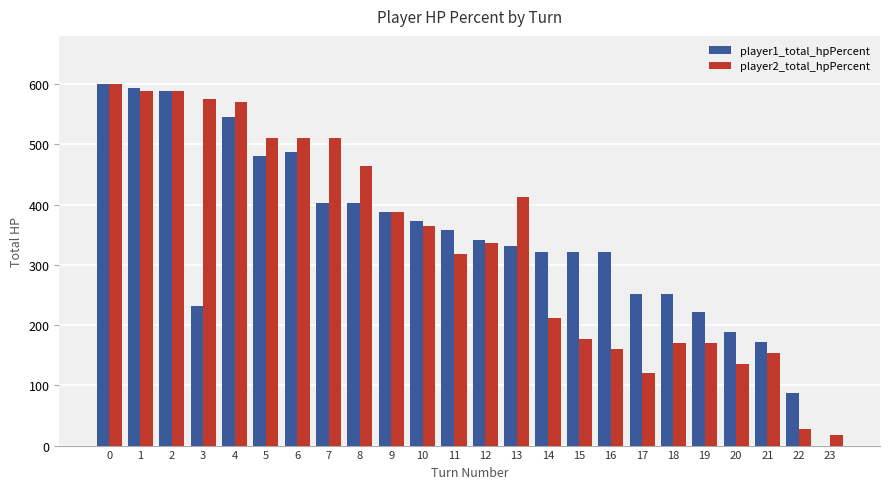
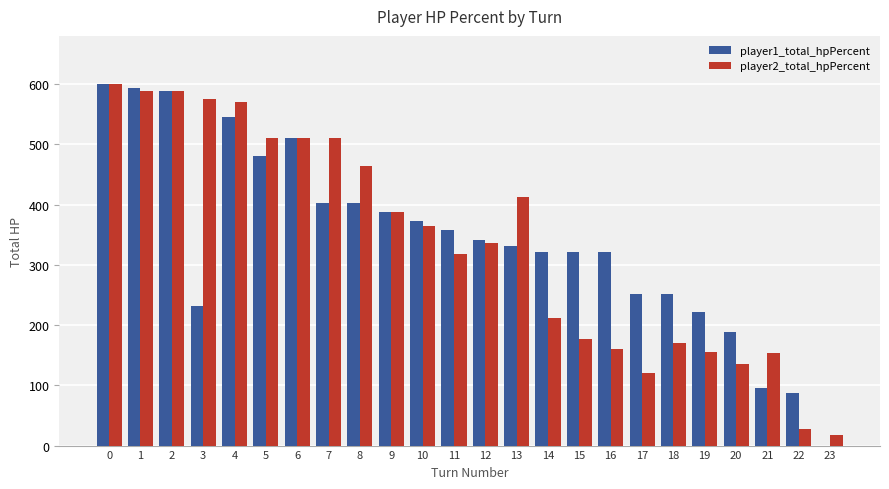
  {
    "player1_total_hpPercent": {
      "0": 600,
      "1": 590,
      "2": 590,
      "3": 230,
      "4": 550,
      "5": 480,
-     "6": 490,
+     "6": 510,
      "7": 400,
      "8": 400,
      "9": 390,
      "10": 370,
      "11": 360,
      "12": 340,
      "13": 330,
      "14": 320,
      "15": 320,
      "16": 320,
      "17": 250,
      "18": 250,
      "19": 220,
      "20": 190,
-     "21": 170,
+     "21": 100,
      "22": 90,
      "23": 0
    },
    "player2_total_hpPercent": {
      "0": 600,
      "1": 590,
      "2": 590,
      "3": 580,
      "4": 570,
      "5": 510,
      "6": 510,
      "7": 510,
      "8": 460,
      "9": 390,
      "10": 360,
      "11": 320,
      "12": 340,
      "13": 410,
      "14": 210,
      "15": 180,
      "16": 160,
      "17": 120,
      "18": 170,
-     "19": 170,
+     "19": 160,
      "20": 140,
      "21": 150,
      "22": 30,
      "23": 20
    }
  }
